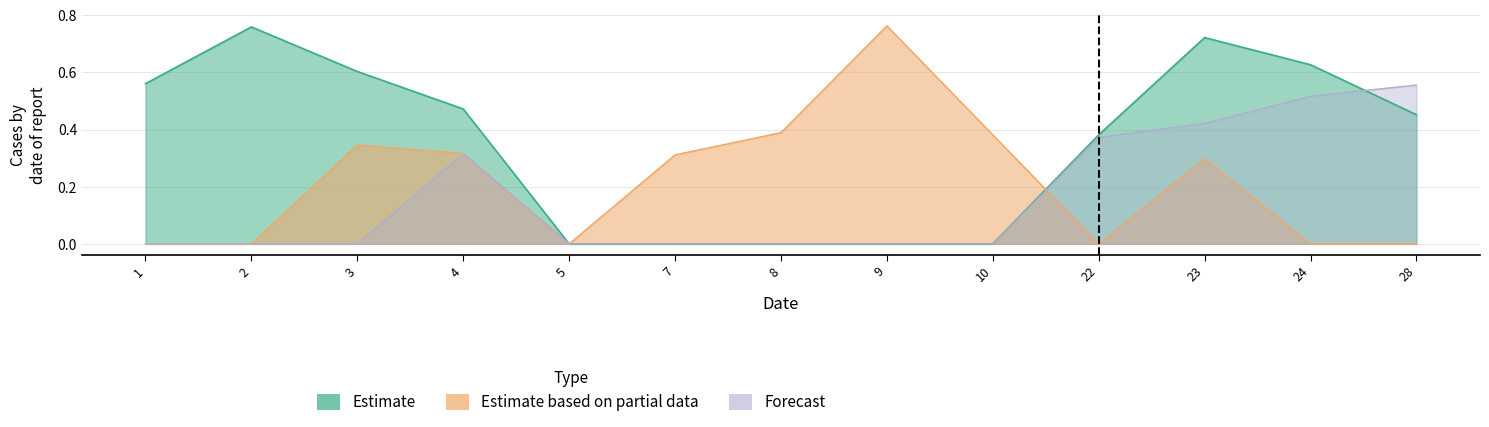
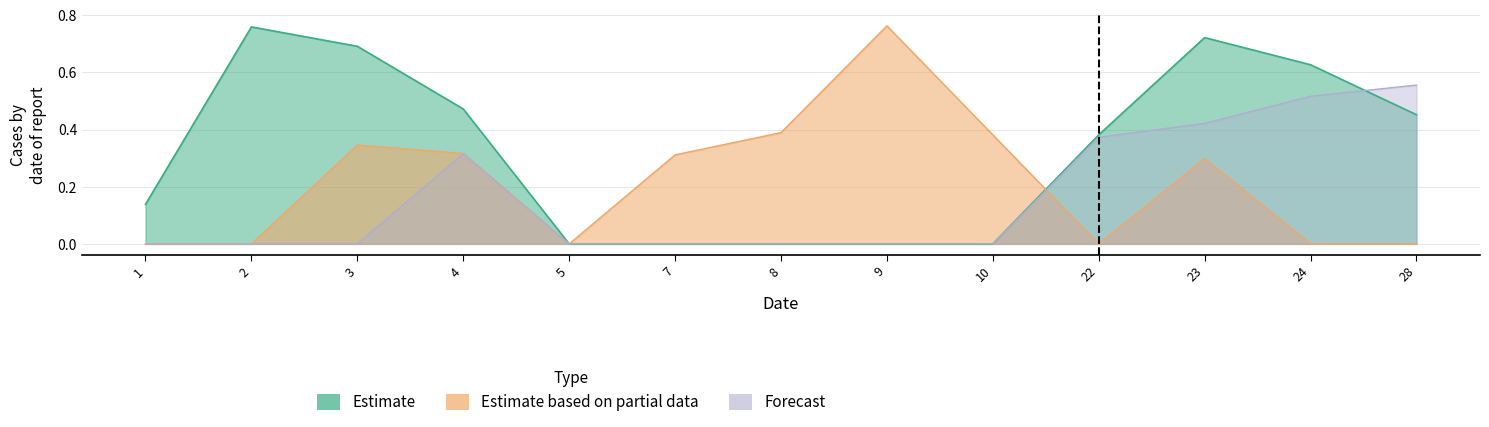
  {
    "Estimate": {
-     "1": 0.56,
+     "1": 0.14,
      "2": 0.76,
-     "3": 0.60,
+     "3": 0.69,
      "4": 0.47,
      "23": 0.72,
      "24": 0.63,
      "28": 0.45
    },
    "Estimate based on partial data": {
      "3": 0.35,
      "7": 0.31,
      "8": 0.39,
      "9": 0.76,
      "10": 0.38,
      "22": 0.00,
      "23": 0.30,
      "24": 0.00,
      "28": 0.00
    },
    "Forecast": {
      "3": 0.00,
      "23": 0.42,
      "24": 0.52,
      "28": 0.56
    }
  }
